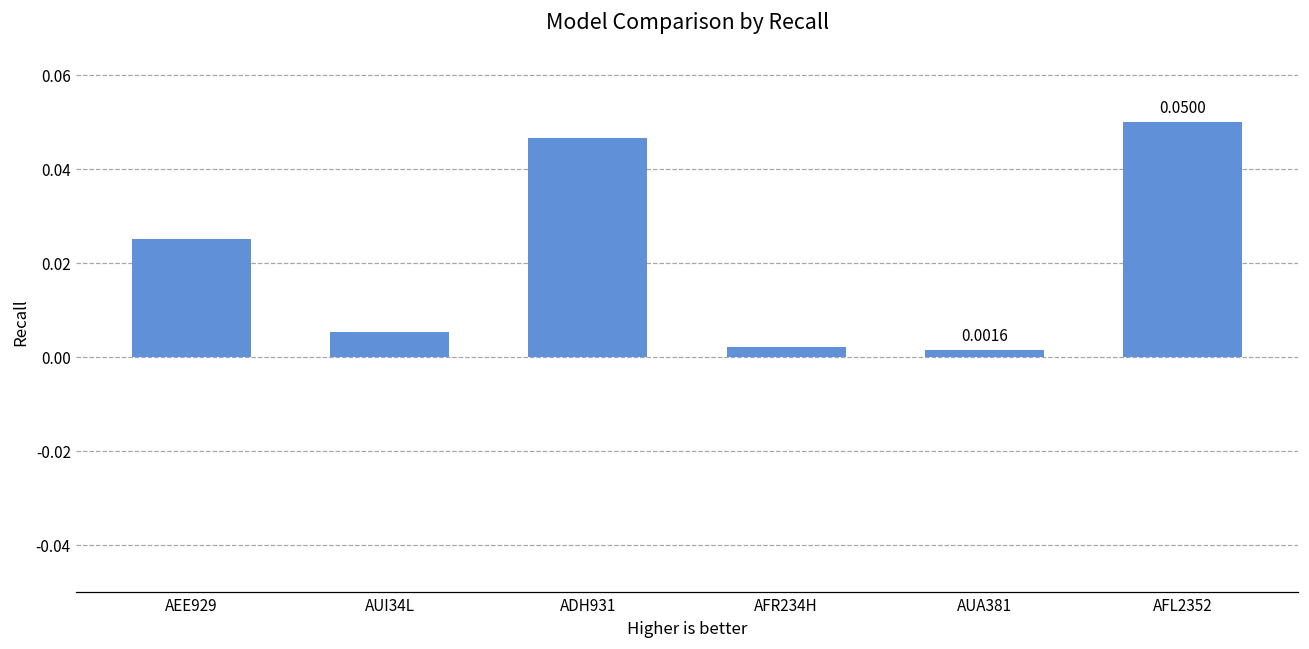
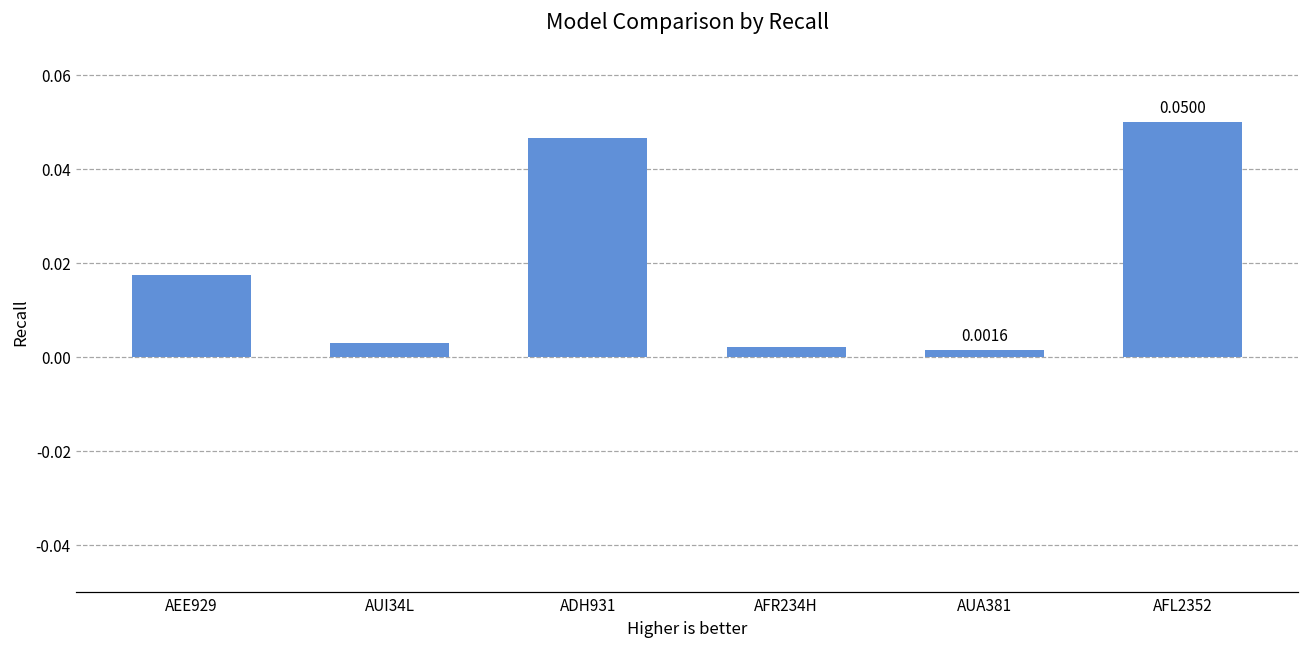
  {
-   "AEE929": 0.025,
-   "AUI34L": 0.005,
+   "AEE929": 0.017,
+   "AUI34L": 0.003,
    "ADH931": 0.047,
    "AFR234H": 0.002
  }
